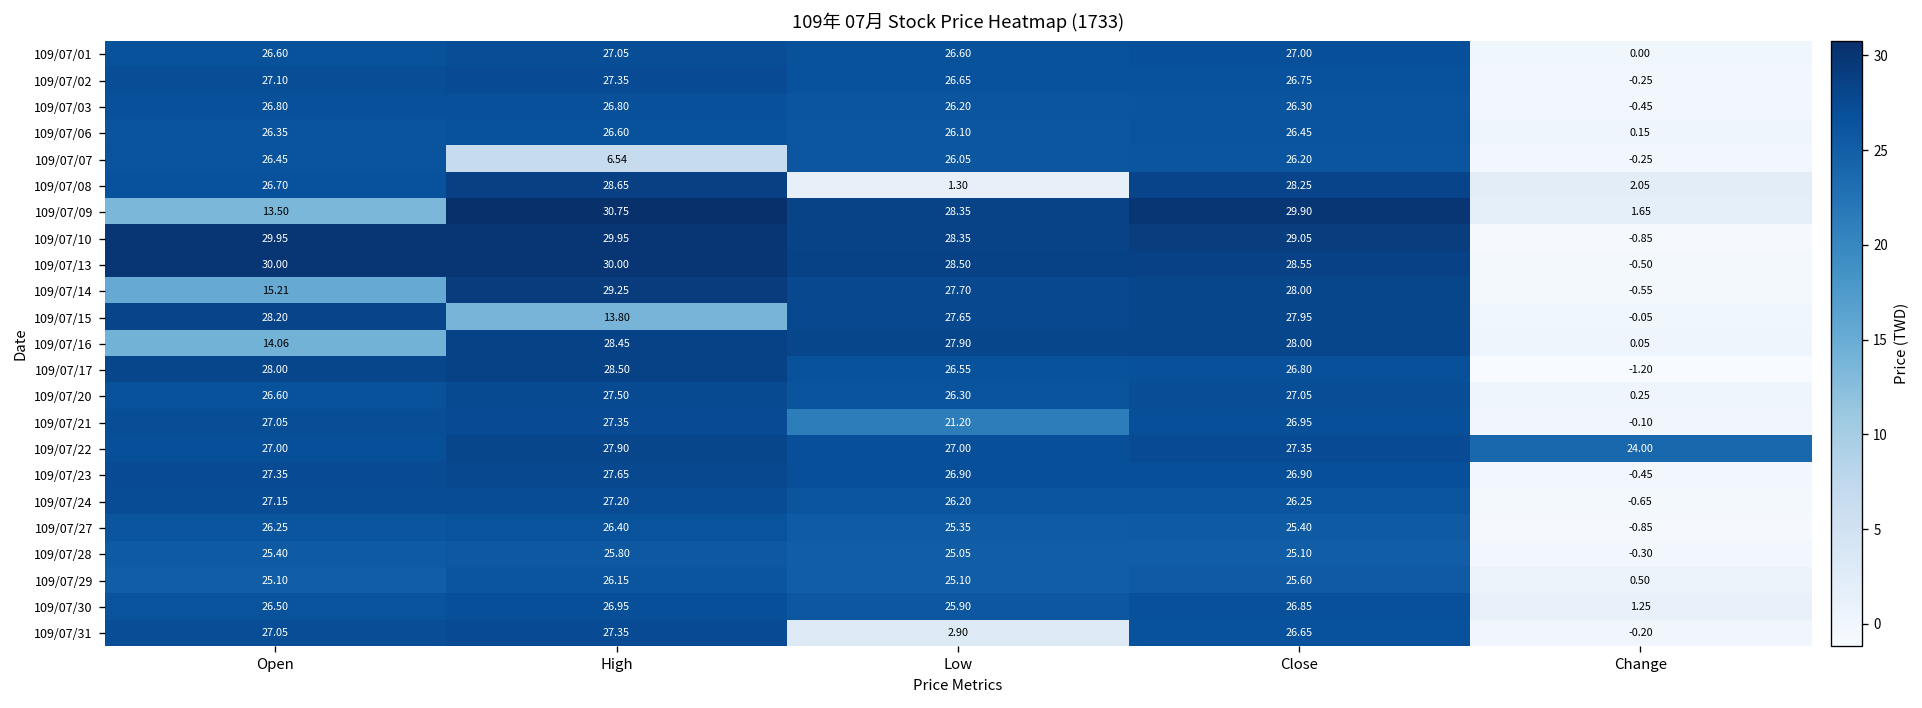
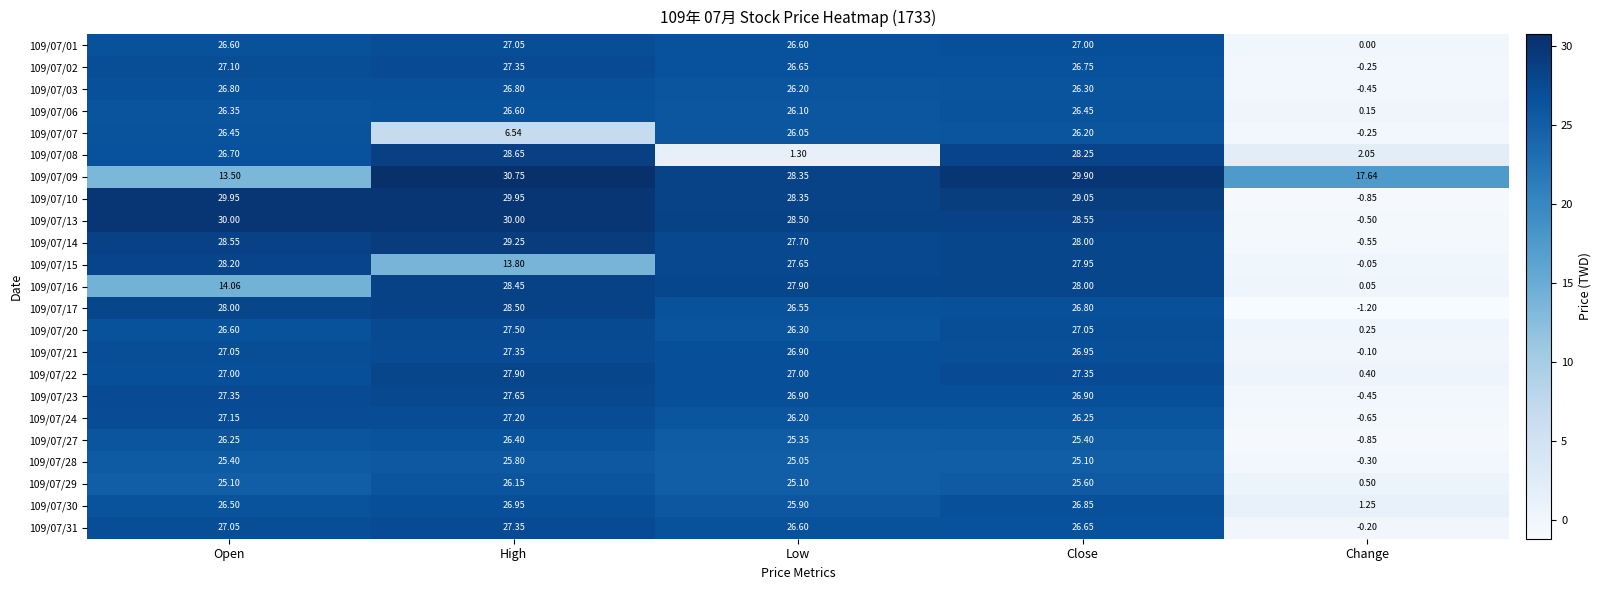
  {
    "109/07/01": {
      "Open": 26.60,
      "High": 27.05,
      "Low": 26.60,
      "Close": 27.00,
      "Change": 0.00
    },
    "109/07/02": {
      "Open": 27.10,
      "High": 27.35,
      "Low": 26.65,
      "Close": 26.75,
      "Change": -0.25
    },
    "109/07/03": {
      "Open": 26.80,
      "High": 26.80,
      "Low": 26.20,
      "Close": 26.30,
      "Change": -0.45
    },
    "109/07/06": {
      "Open": 26.35,
      "High": 26.60,
      "Low": 26.10,
      "Close": 26.45,
      "Change": 0.15
    },
    "109/07/07": {
      "Open": 26.45,
      "High": 6.54,
      "Low": 26.05,
      "Close": 26.20,
      "Change": -0.25
    },
    "109/07/08": {
      "Open": 26.70,
      "High": 28.65,
      "Low": 1.30,
      "Close": 28.25,
      "Change": 2.05
    },
    "109/07/09": {
      "Open": 13.50,
      "High": 30.75,
      "Low": 28.35,
      "Close": 29.90,
-     "Change": 1.65
+     "Change": 17.64
    },
    "109/07/10": {
      "Open": 29.95,
      "High": 29.95,
      "Low": 28.35,
      "Close": 29.05,
      "Change": -0.85
    },
    "109/07/13": {
      "Open": 30.00,
      "High": 30.00,
      "Low": 28.50,
      "Close": 28.55,
      "Change": -0.50
    },
    "109/07/14": {
-     "Open": 15.21,
+     "Open": 28.55,
      "High": 29.25,
      "Low": 27.70,
      "Close": 28.00,
      "Change": -0.55
    },
    "109/07/15": {
      "Open": 28.20,
      "High": 13.80,
      "Low": 27.65,
      "Close": 27.95,
      "Change": -0.05
    },
    "109/07/16": {
      "Open": 14.06,
      "High": 28.45,
      "Low": 27.90,
      "Close": 28.00,
      "Change": 0.05
    },
    "109/07/17": {
      "Open": 28.00,
      "High": 28.50,
      "Low": 26.55,
      "Close": 26.80,
      "Change": -1.20
    },
    "109/07/20": {
      "Open": 26.60,
      "High": 27.50,
      "Low": 26.30,
      "Close": 27.05,
      "Change": 0.25
    },
    "109/07/21": {
      "Open": 27.05,
      "High": 27.35,
-     "Low": 21.20,
+     "Low": 26.90,
      "Close": 26.95,
      "Change": -0.10
    },
    "109/07/22": {
      "Open": 27.00,
      "High": 27.90,
      "Low": 27.00,
      "Close": 27.35,
-     "Change": 24.00
+     "Change": 0.40
    },
    "109/07/23": {
      "Open": 27.35,
      "High": 27.65,
      "Low": 26.90,
      "Close": 26.90,
      "Change": -0.45
    },
    "109/07/24": {
      "Open": 27.15,
      "High": 27.20,
      "Low": 26.20,
      "Close": 26.25,
      "Change": -0.65
    },
    "109/07/27": {
      "Open": 26.25,
      "High": 26.40,
      "Low": 25.35,
      "Close": 25.40,
      "Change": -0.85
    },
    "109/07/28": {
      "Open": 25.40,
      "High": 25.80,
      "Low": 25.05,
      "Close": 25.10,
      "Change": -0.30
    },
    "109/07/29": {
      "Open": 25.10,
      "High": 26.15,
      "Low": 25.10,
      "Close": 25.60,
      "Change": 0.50
    },
    "109/07/30": {
      "Open": 26.50,
      "High": 26.95,
      "Low": 25.90,
      "Close": 26.85,
      "Change": 1.25
    },
    "109/07/31": {
      "Open": 27.05,
      "High": 27.35,
-     "Low": 2.90,
+     "Low": 26.60,
      "Close": 26.65,
      "Change": -0.20
    }
  }
